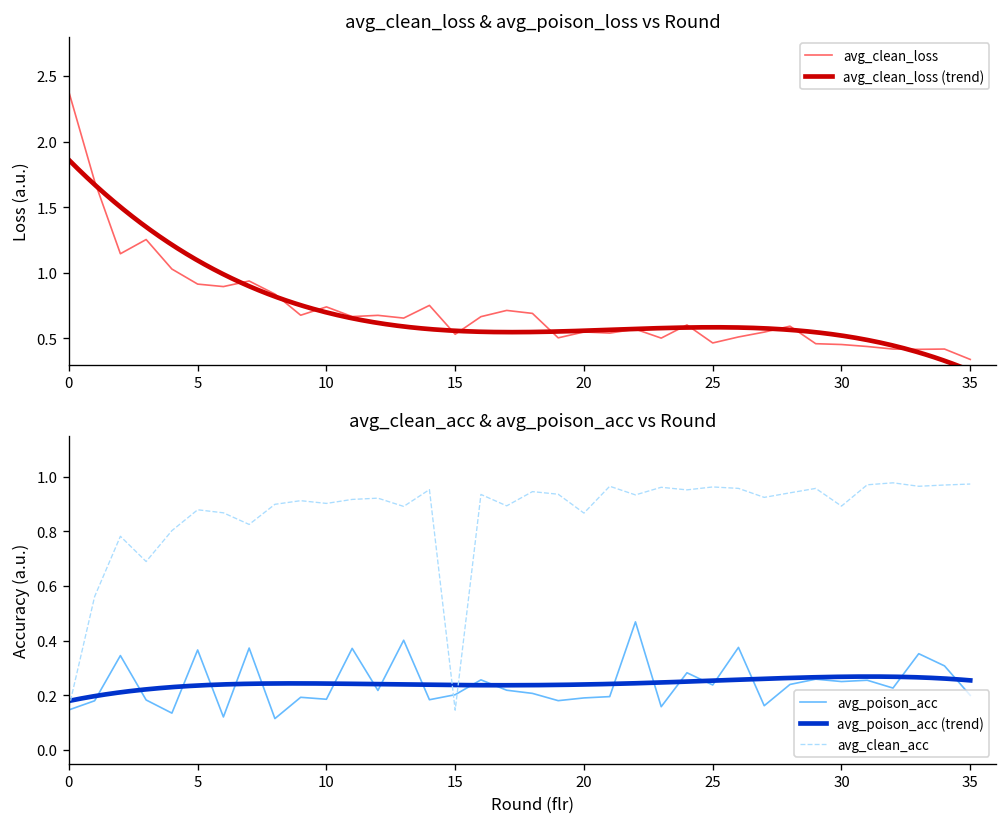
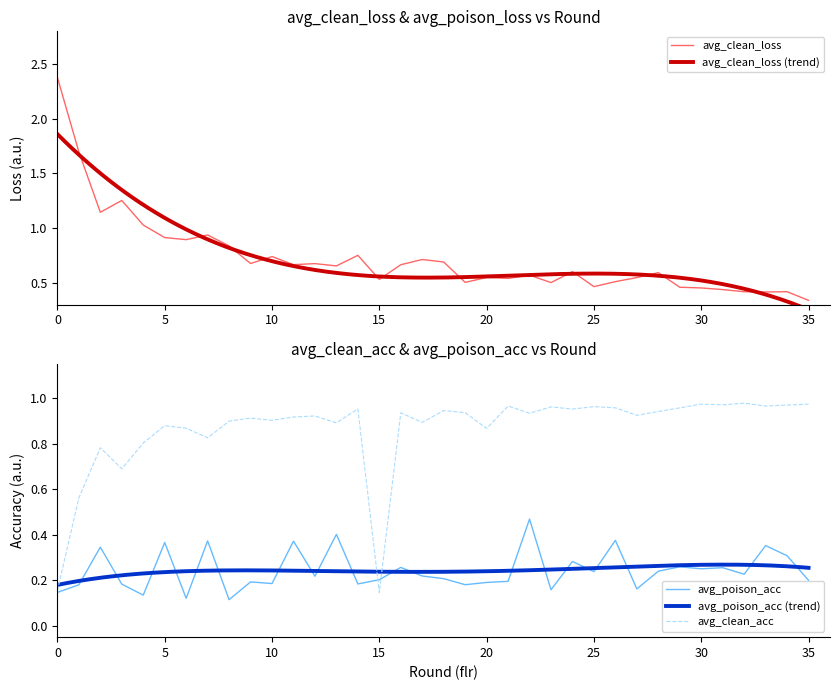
  {
    "avg_clean_loss & avg_poison_loss vs Round": {
      "avg_clean_loss": {
        "0": 2.38,
        "5": 0.91,
        "10": 0.74,
        "15": 0.53,
        "25": 0.47,
        "30": 0.45,
        "35": 0.34
      },
      "avg_clean_loss (trend)": {
        "0": 1.86
      }
    },
    "avg_clean_acc & avg_poison_acc vs Round": {
      "avg_poison_acc": {
        "5": 0.37,
        "10": 0.19,
        "15": 0.20,
        "20": 0.19,
        "25": 0.24,
        "30": 0.25,
        "35": 0.20
      },
      "avg_poison_acc (trend)": {
        "0": 0.18,
        "35": 0.25
      },
      "avg_clean_acc": {
        "5": 0.88,
        "10": 0.90,
        "15": 0.15,
        "20": 0.87,
        "25": 0.96,
-       "30": 0.89,
+       "30": 0.97,
        "35": 0.97
      }
    }
  }
